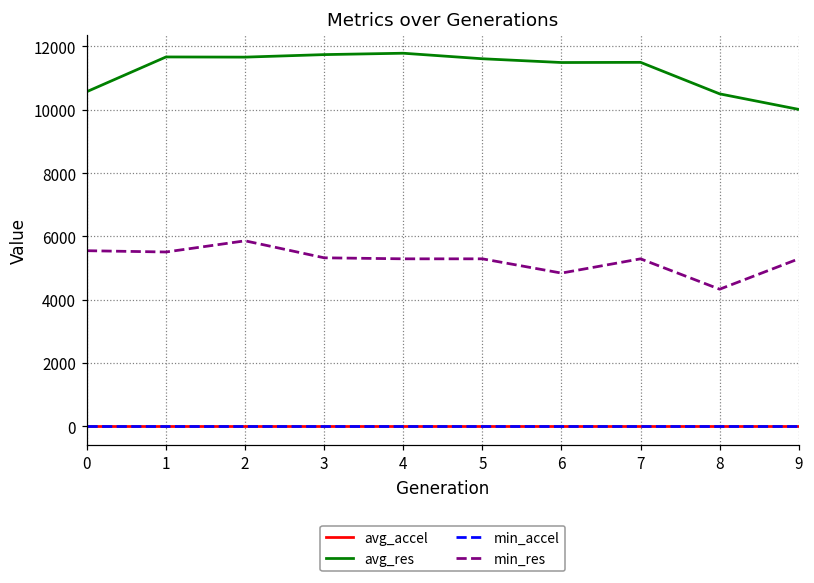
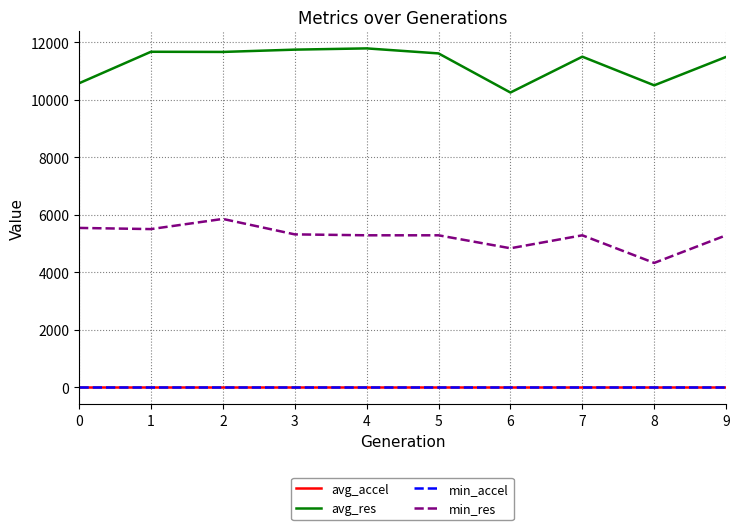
  {
    "min_accel": {
      "0": 0,
      "1": 0,
      "2": 0,
      "3": 0,
      "4": 0,
      "5": 0,
      "6": 0,
      "7": 0,
      "8": 0,
      "9": 0
    },
    "avg_res": {
      "0": 10600,
      "1": 11700,
      "2": 11700,
      "3": 11700,
      "4": 11800,
      "5": 11600,
-     "6": 11500,
+     "6": 10300,
      "7": 11500,
      "8": 10500,
-     "9": 10000
+     "9": 11500
    },
    "min_res": {
      "0": 5500,
      "1": 5500,
      "2": 5900,
      "3": 5300,
      "4": 5300,
      "5": 5300,
      "6": 4800,
      "7": 5300,
      "8": 4300,
      "9": 5300
    }
  }
